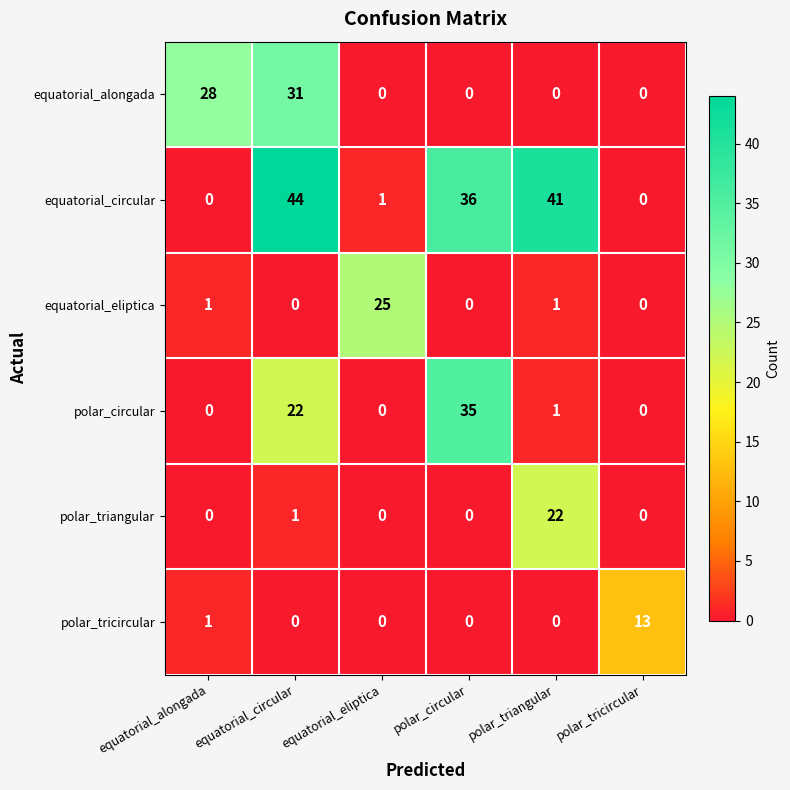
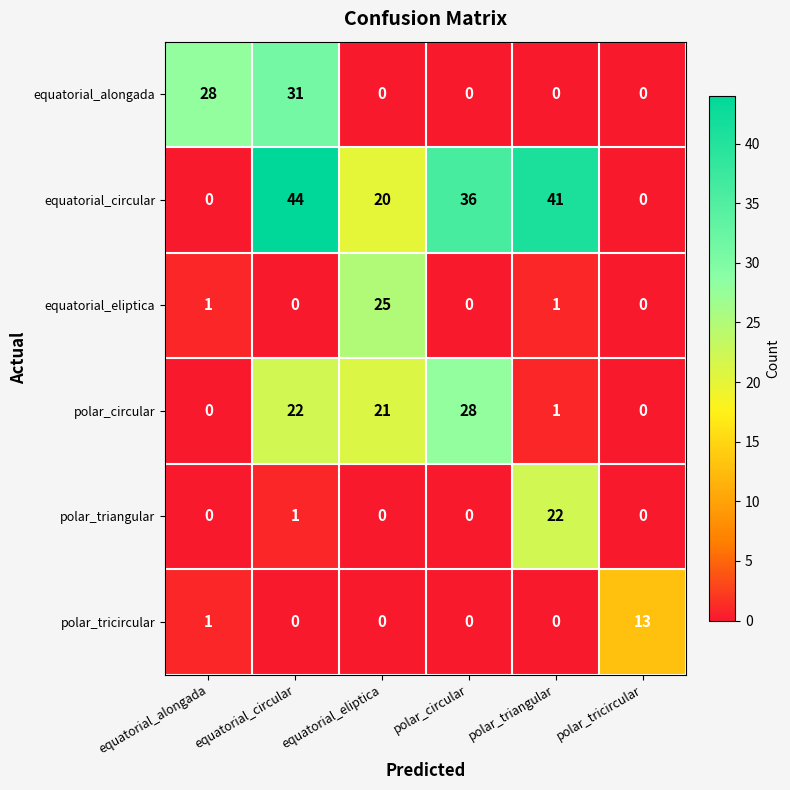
  {
    "equatorial_alongada": {
      "equatorial_alongada": 28,
      "equatorial_circular": 31,
      "equatorial_eliptica": 0,
      "polar_circular": 0,
      "polar_triangular": 0,
      "polar_tricircular": 0
    },
    "equatorial_circular": {
      "equatorial_alongada": 0,
      "equatorial_circular": 44,
-     "equatorial_eliptica": 1,
+     "equatorial_eliptica": 20,
      "polar_circular": 36,
      "polar_triangular": 41,
      "polar_tricircular": 0
    },
    "equatorial_eliptica": {
      "equatorial_alongada": 1,
      "equatorial_circular": 0,
      "equatorial_eliptica": 25,
      "polar_circular": 0,
      "polar_triangular": 1,
      "polar_tricircular": 0
    },
    "polar_circular": {
      "equatorial_alongada": 0,
      "equatorial_circular": 22,
-     "equatorial_eliptica": 0,
-     "polar_circular": 35,
+     "equatorial_eliptica": 21,
+     "polar_circular": 28,
      "polar_triangular": 1,
      "polar_tricircular": 0
    },
    "polar_triangular": {
      "equatorial_alongada": 0,
      "equatorial_circular": 1,
      "equatorial_eliptica": 0,
      "polar_circular": 0,
      "polar_triangular": 22,
      "polar_tricircular": 0
    },
    "polar_tricircular": {
      "equatorial_alongada": 1,
      "equatorial_circular": 0,
      "equatorial_eliptica": 0,
      "polar_circular": 0,
      "polar_triangular": 0,
      "polar_tricircular": 13
    }
  }
